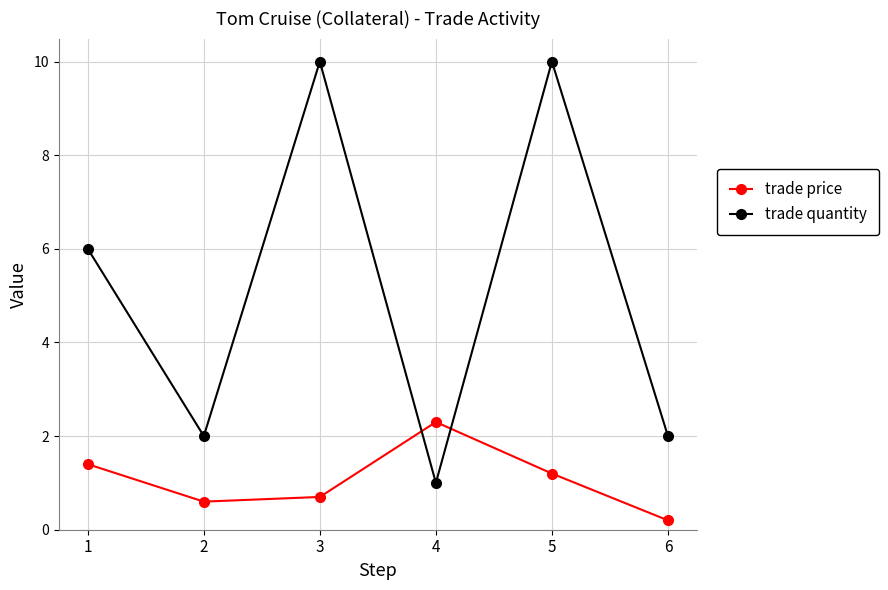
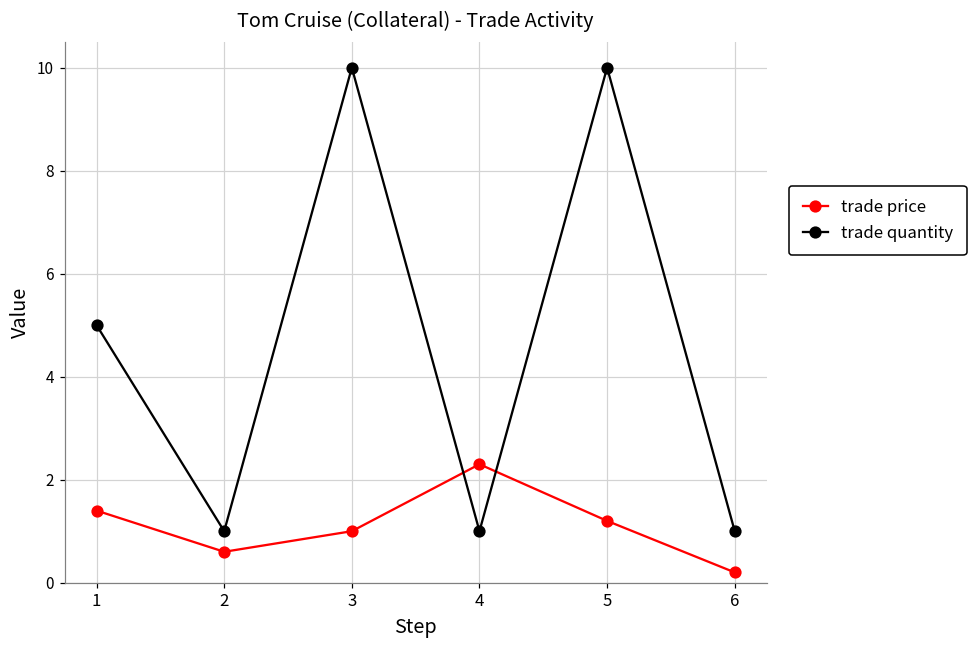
  {
    "trade price": {
      "1": 1.4,
      "2": 0.6,
-     "3": 0.7,
+     "3": 1.0,
      "4": 2.3,
      "5": 1.2,
      "6": 0.2
    },
    "trade quantity": {
-     "1": 6,
-     "2": 2,
+     "1": 5,
+     "2": 1,
      "3": 10,
      "4": 1,
      "5": 10,
-     "6": 2
+     "6": 1
    }
  }
